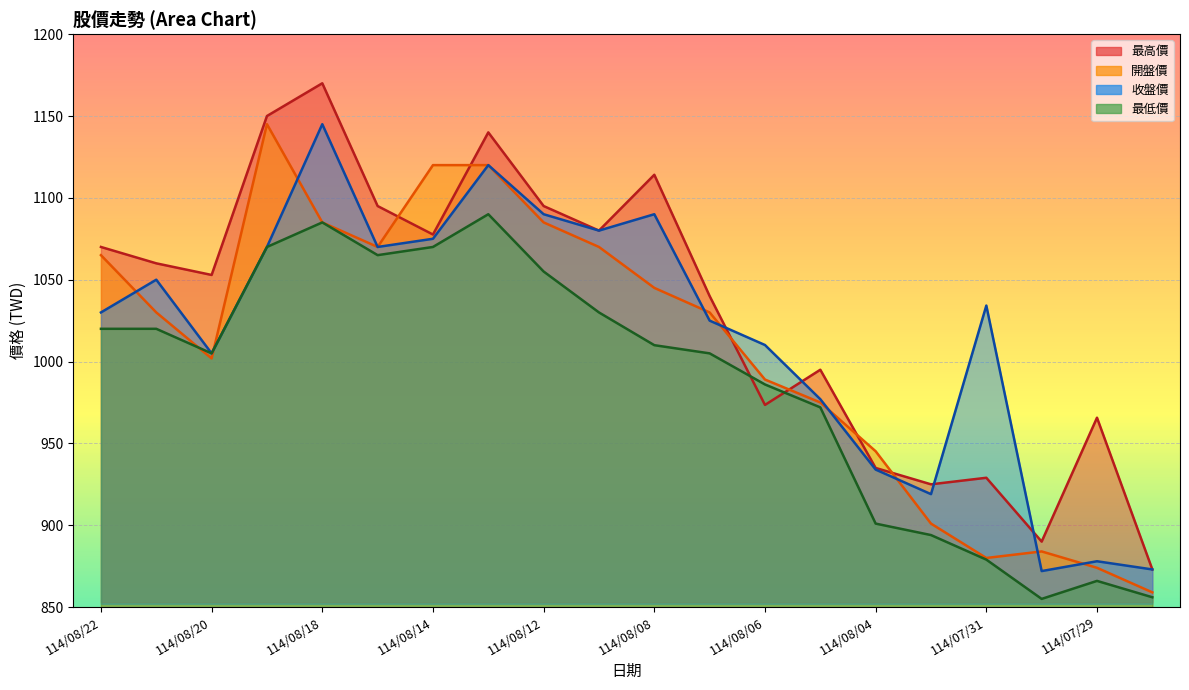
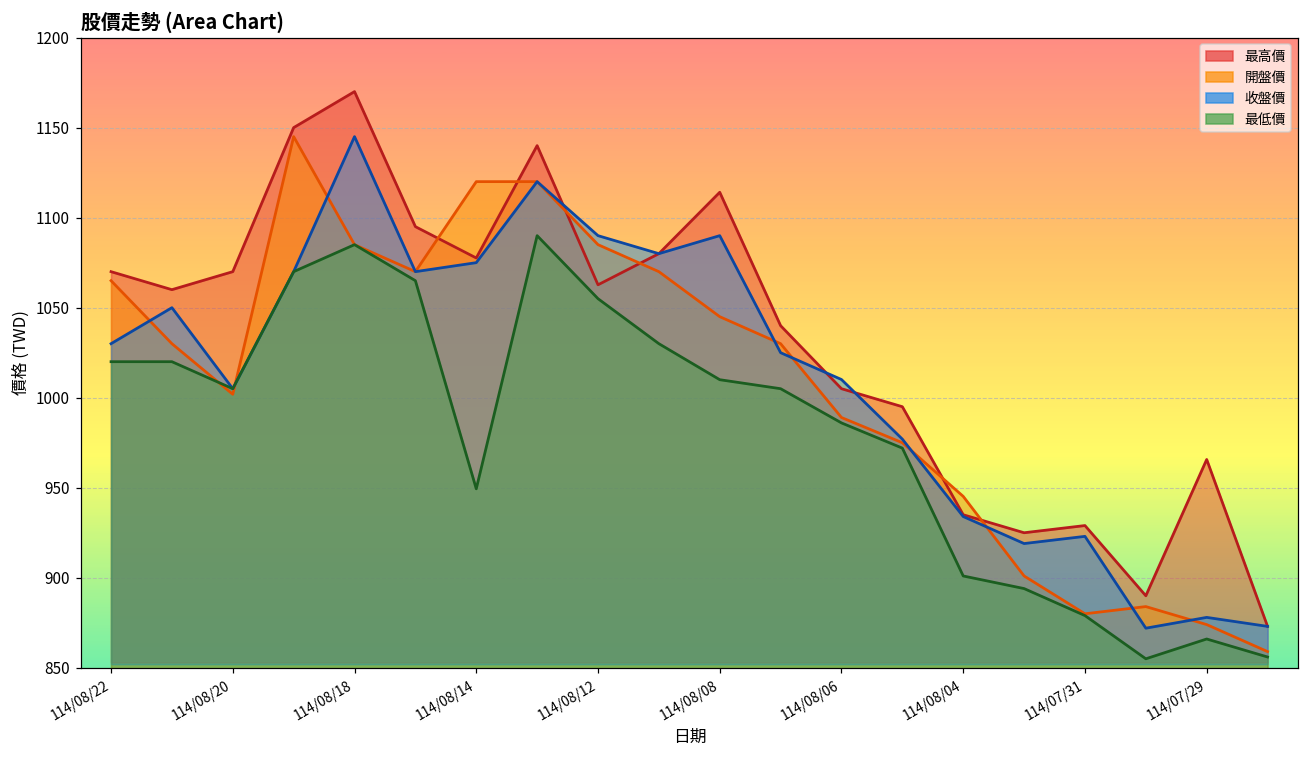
  {
    "最高價": {
      "114/08/22": 1070,
-     "114/08/20": 1053,
+     "114/08/20": 1070,
      "114/08/18": 1170,
      "114/08/14": 1078,
-     "114/08/12": 1095,
+     "114/08/12": 1063,
      "114/08/08": 1114,
-     "114/08/06": 974,
+     "114/08/06": 1005,
      "114/07/31": 929,
      "114/07/29": 966
    },
    "開盤價": {
      "114/08/22": 1065,
      "114/08/20": 1002,
      "114/08/14": 1120,
      "114/08/12": 1085,
      "114/08/08": 1045,
      "114/08/06": 989,
      "114/08/04": 945,
      "114/07/29": 874
    },
    "收盤價": {
      "114/08/22": 1030,
      "114/08/18": 1145,
      "114/08/14": 1075,
      "114/08/12": 1090,
      "114/08/08": 1090,
      "114/08/06": 1010,
-     "114/07/31": 1034,
+     "114/07/31": 923,
      "114/07/29": 878
    },
    "最低價": {
      "114/08/22": 1020,
-     "114/08/14": 1070,
+     "114/08/14": 949,
      "114/08/12": 1055,
      "114/08/08": 1010,
      "114/08/06": 986,
      "114/08/04": 901,
      "114/07/29": 866
    }
  }
